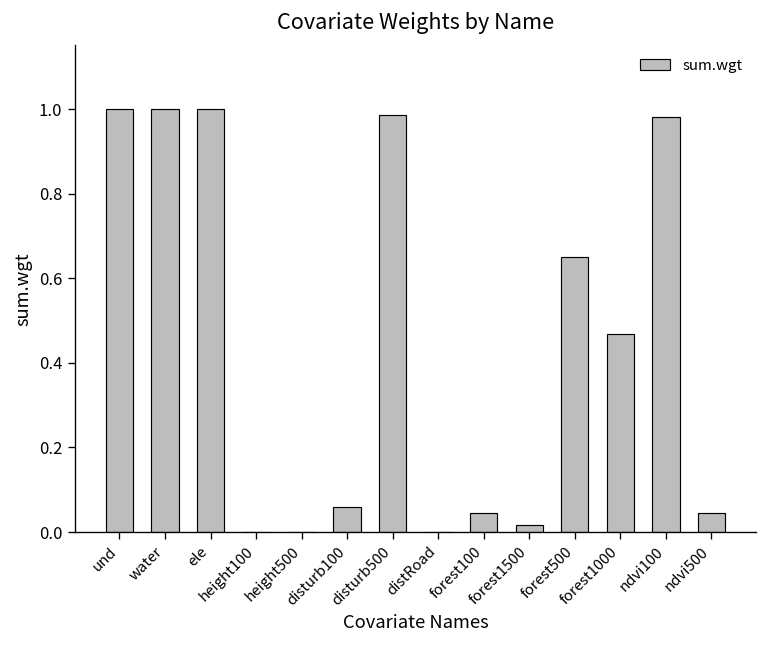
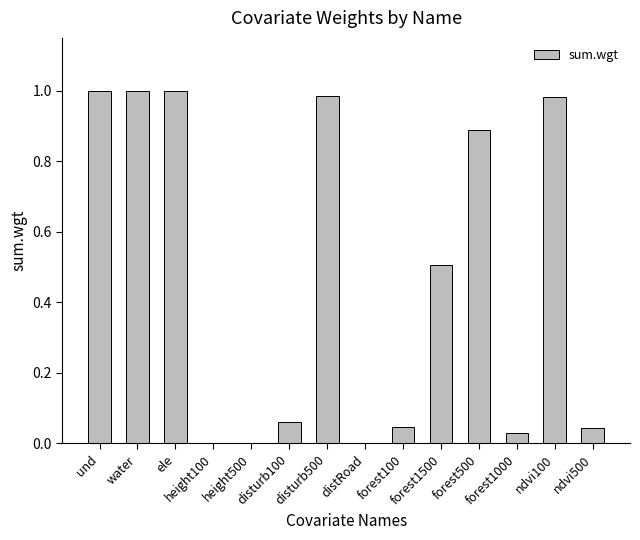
  {
    "und": 1.00,
    "water": 1.00,
    "ele": 1.00,
    "height100": 0.00,
    "height500": 0.00,
    "disturb100": 0.06,
    "disturb500": 0.99,
    "distRoad": 0.00,
    "forest100": 0.05,
-   "forest1500": 0.02,
-   "forest500": 0.65,
-   "forest1000": 0.47,
+   "forest1500": 0.51,
+   "forest500": 0.89,
+   "forest1000": 0.03,
    "ndvi100": 0.98,
    "ndvi500": 0.05
  }
